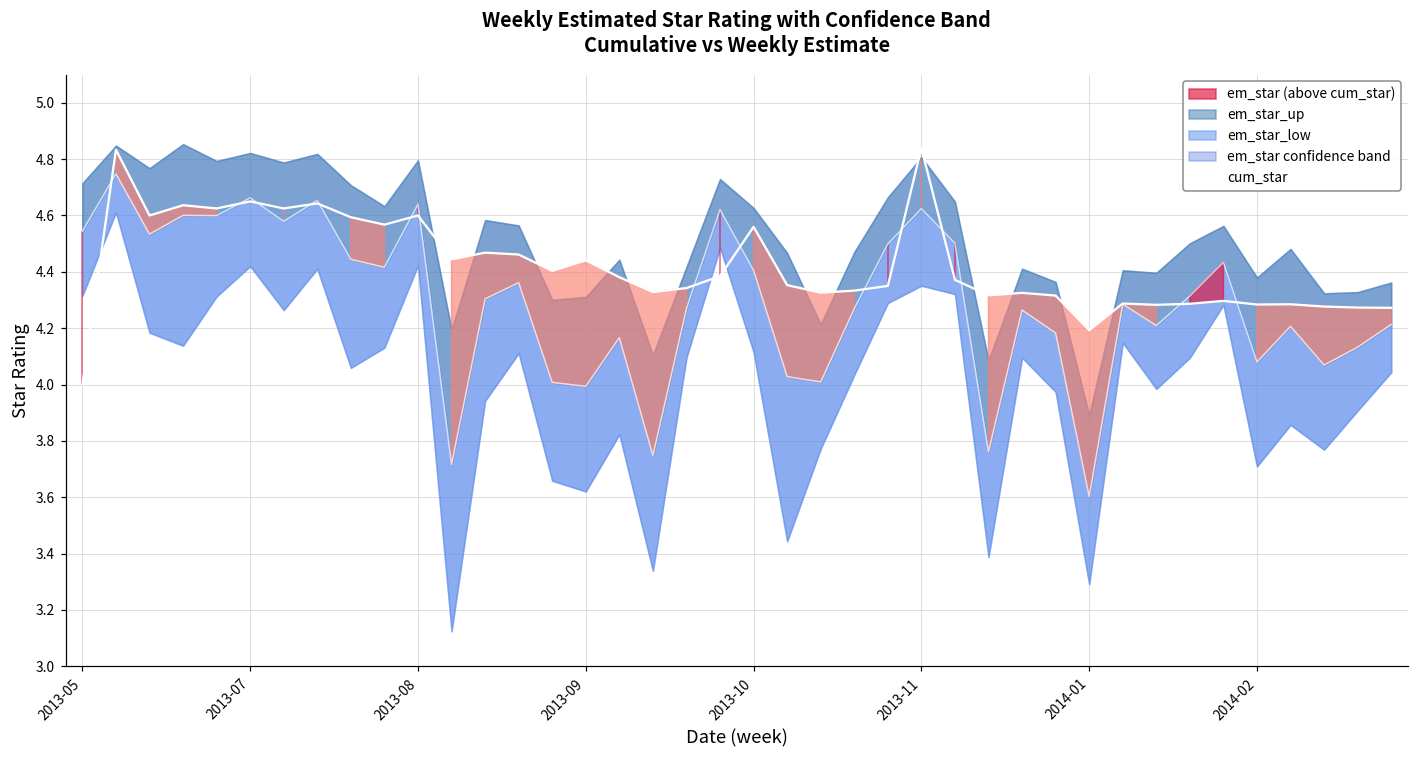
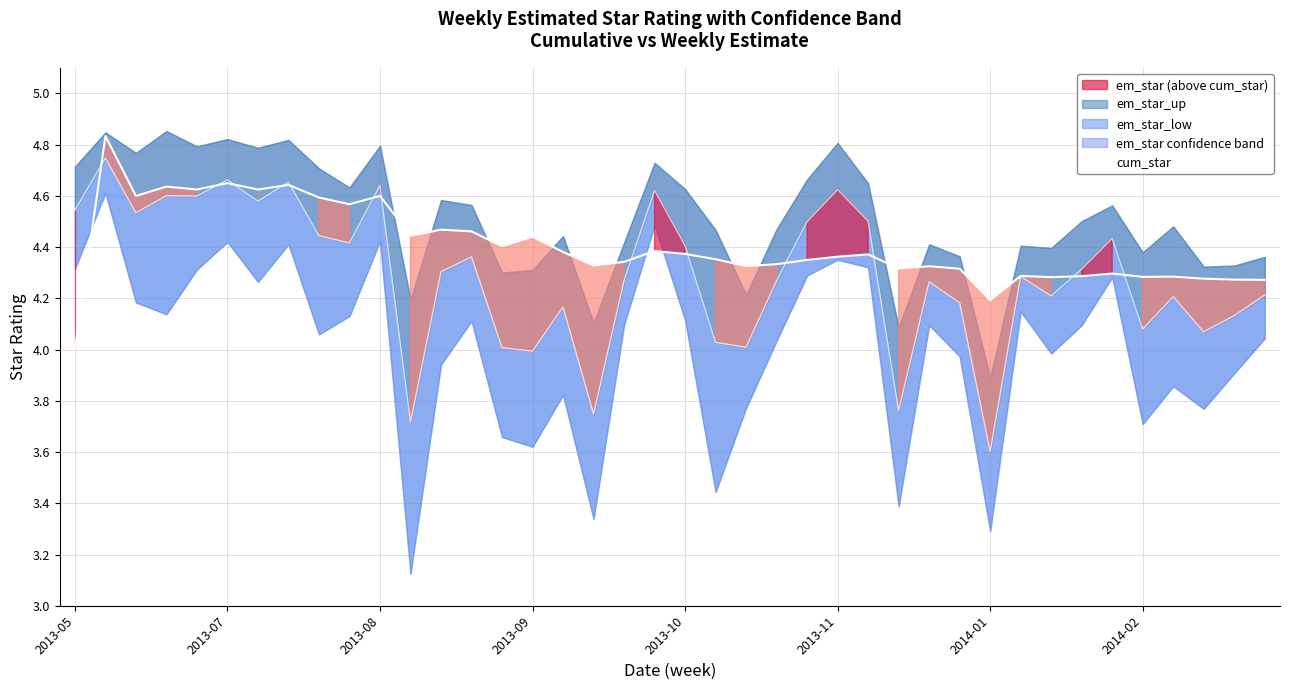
  {
    "cum_star": {
      "2013-05": 4.00,
      "2013-07": 4.65,
      "2013-08": 4.60,
      "2013-09": 4.44,
-     "2013-10": 4.56,
-     "2013-11": 4.84,
+     "2013-10": 4.37,
+     "2013-11": 4.36,
      "2014-01": 4.19,
      "2014-02": 4.28
    }
  }
